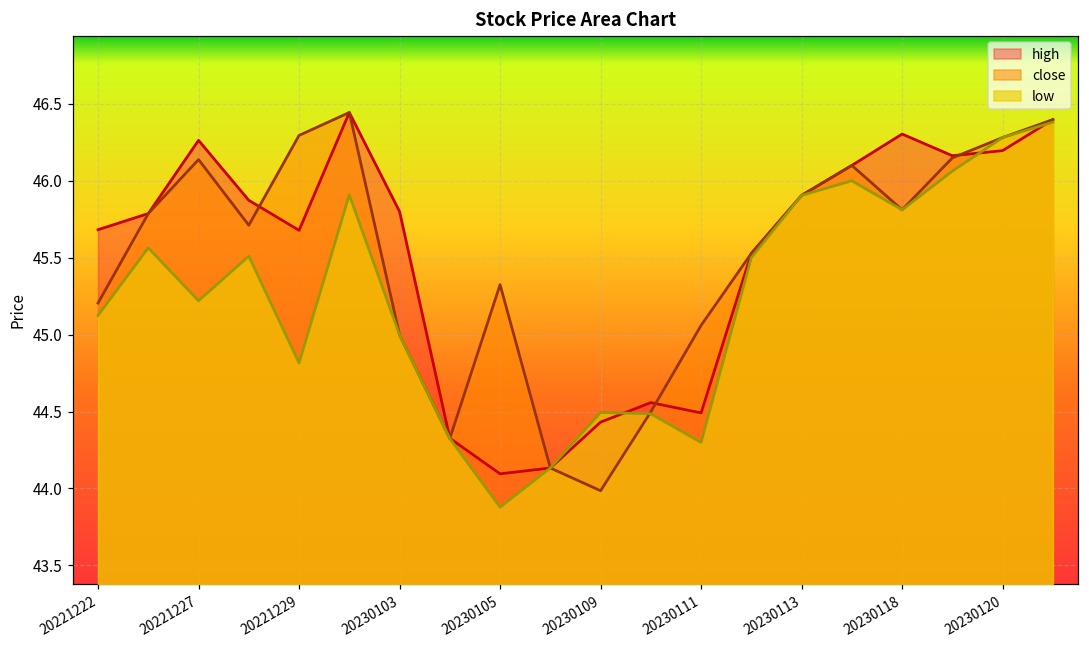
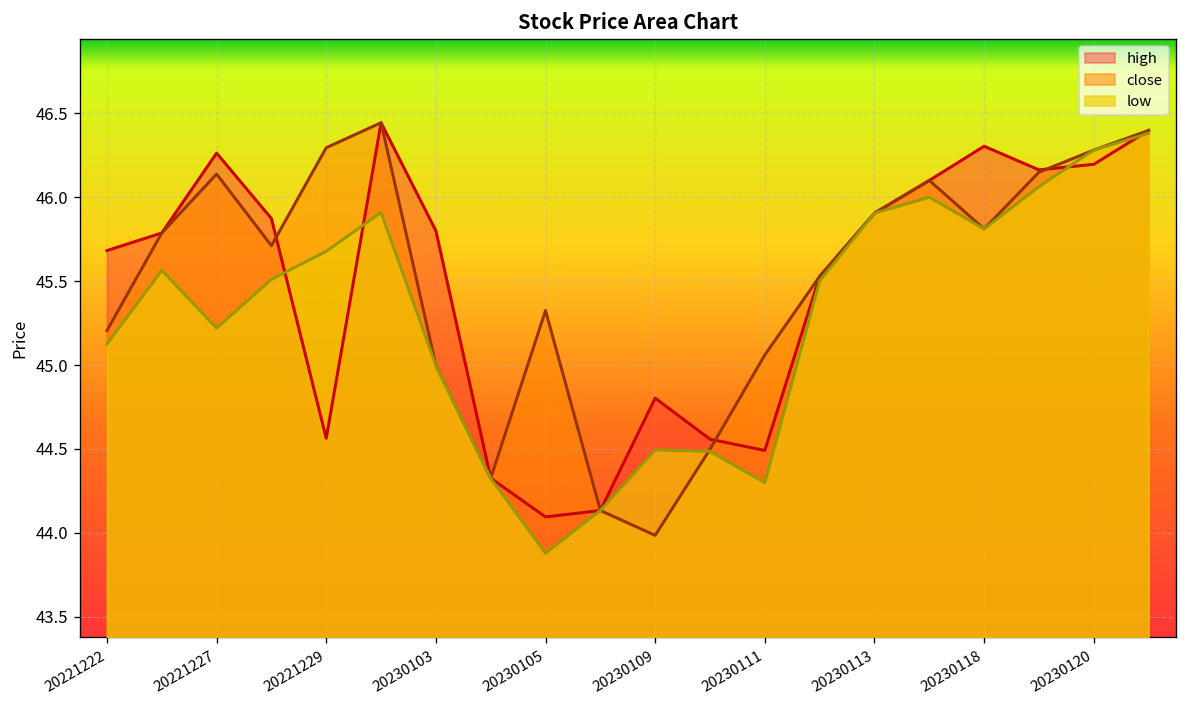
  {
    "high": {
      "20221222": 45.68,
      "20221227": 46.26,
-     "20221229": 45.68,
+     "20221229": 44.56,
      "20230103": 45.80,
      "20230105": 44.10,
-     "20230109": 44.43,
+     "20230109": 44.80,
      "20230111": 44.49,
      "20230118": 46.30,
      "20230120": 46.20
    },
    "close": {
      "20221222": 45.21,
      "20221227": 46.14,
      "20221229": 46.30,
      "20230105": 45.33,
      "20230109": 43.99,
      "20230111": 45.06
    },
    "low": {
      "20221222": 45.13,
      "20221227": 45.22,
-     "20221229": 44.82,
+     "20221229": 45.68,
      "20230105": 43.88,
      "20230109": 44.49,
      "20230111": 44.30
    }
  }
